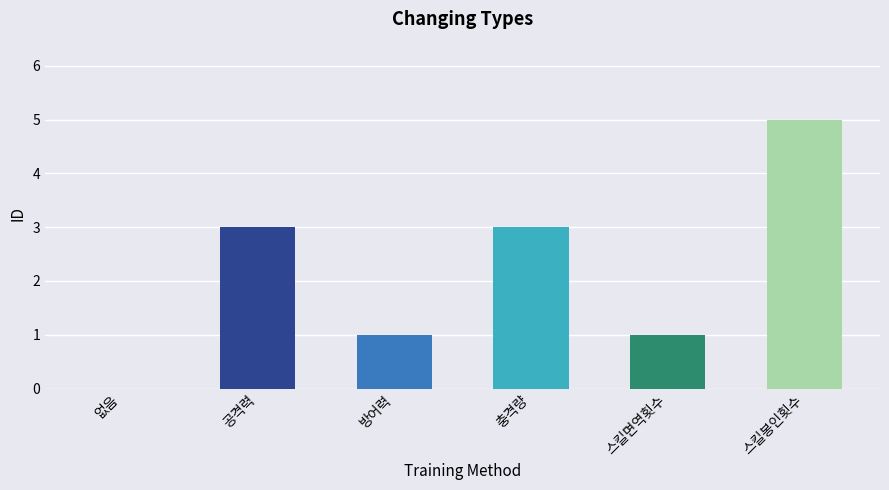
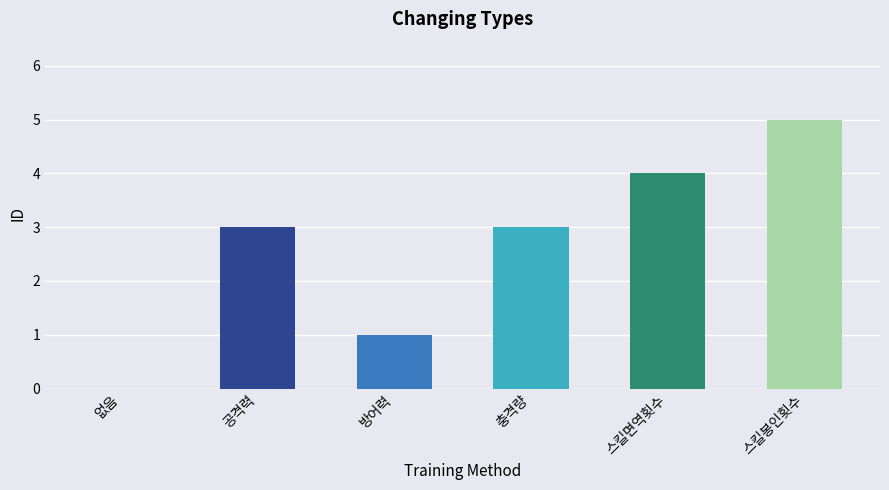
  {
    "없음": 0,
    "공격력": 3,
    "방어력": 1,
    "충격량": 3,
-   "스킬면역횟수": 1,
+   "스킬면역횟수": 4,
    "스킬봉인횟수": 5
  }
